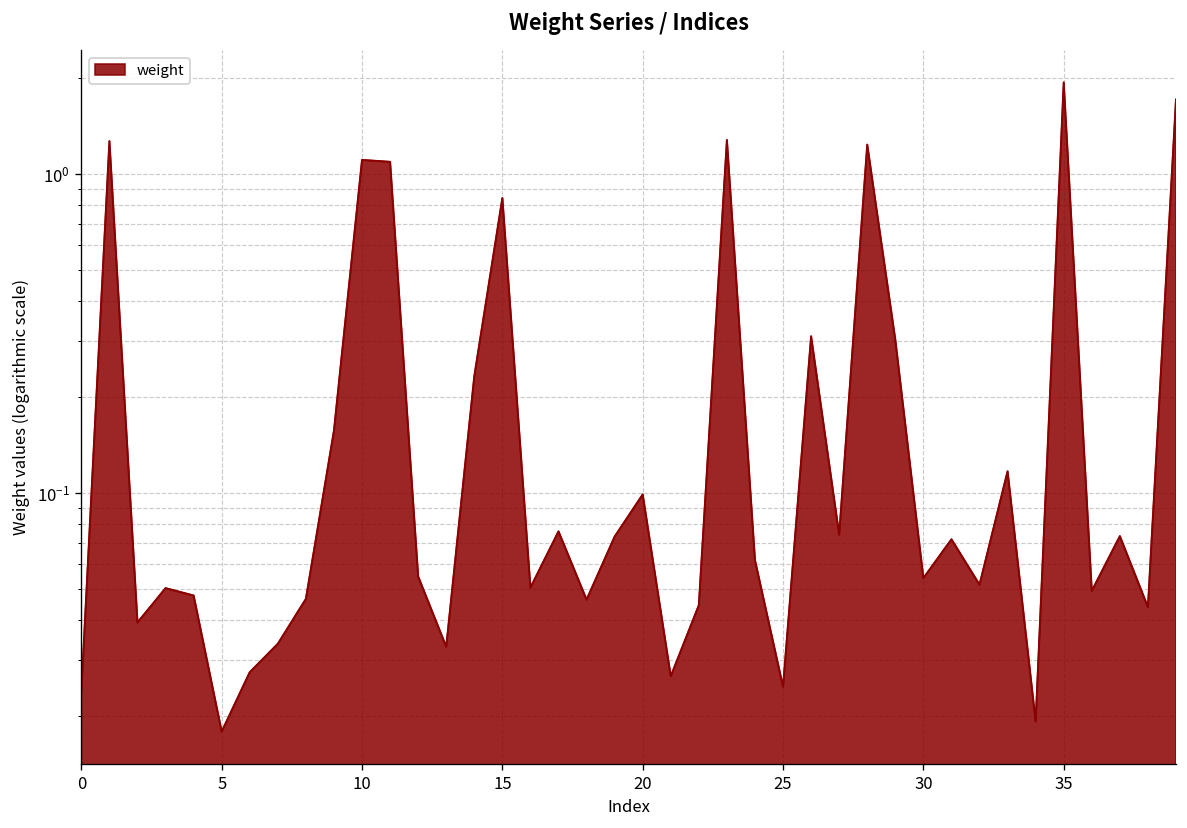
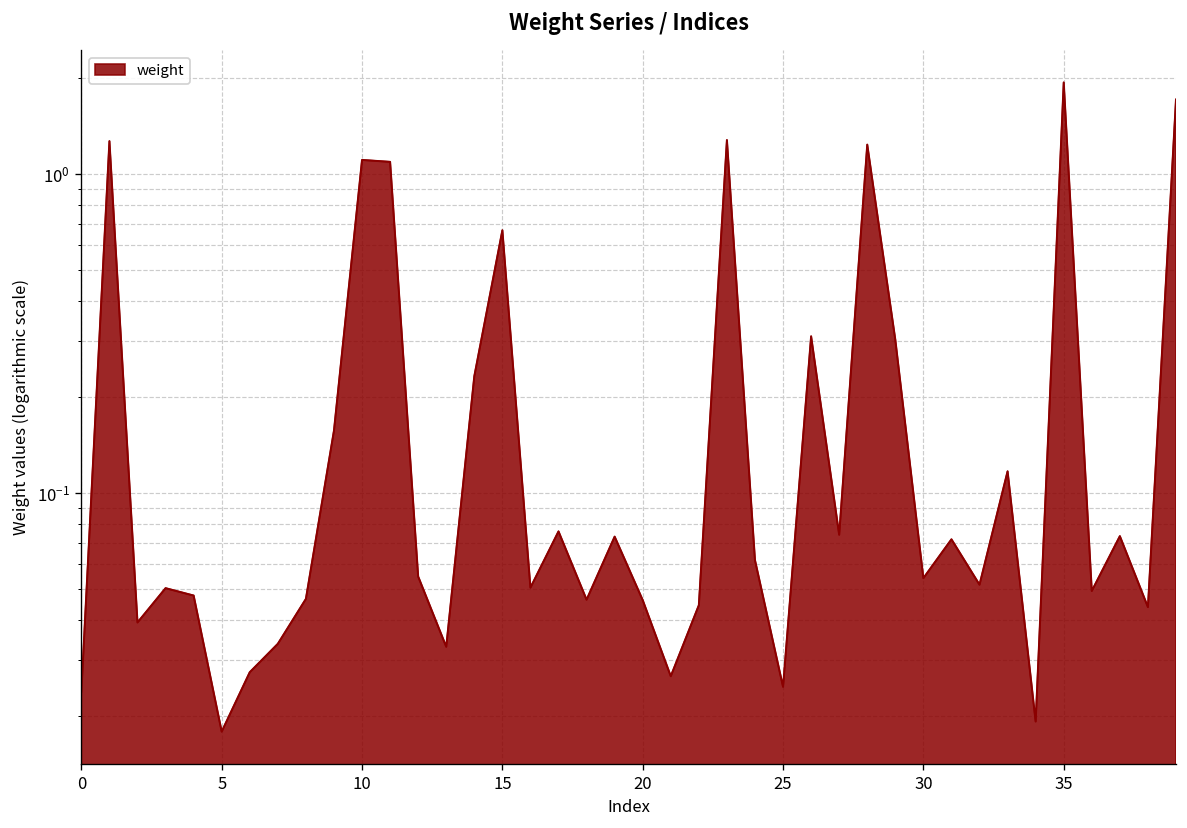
  {
    "0": 0.024,
    "5": 0.018,
    "10": 1.11,
-   "15": 0.84,
-   "20": 0.099,
+   "15": 0.67,
+   "20": 0.046,
    "25": 0.025,
    "30": 0.054,
    "35": 1.9
  }
